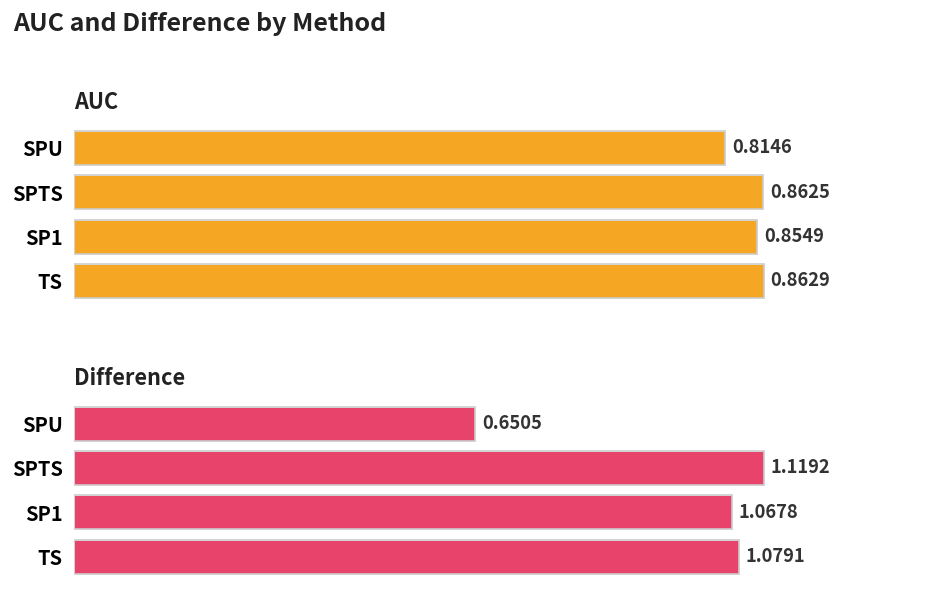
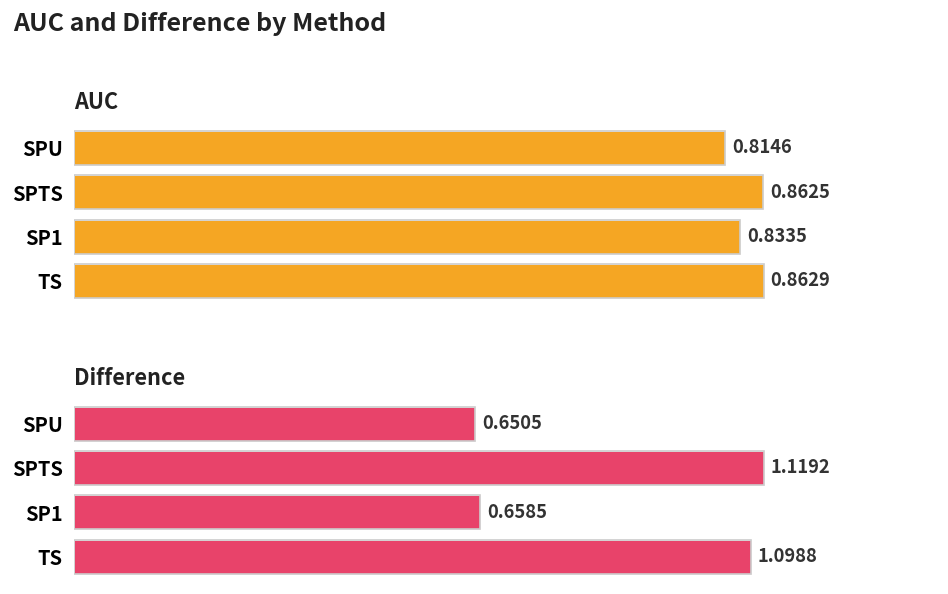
  {
    "AUC": {
      "SPU": 0.8146,
      "SPTS": 0.8625,
-     "SP1": 0.8549,
+     "SP1": 0.8335,
      "TS": 0.8629
    },
    "Difference": {
      "SPU": 0.6505,
      "SPTS": 1.1192,
-     "SP1": 1.0678,
-     "TS": 1.0791
+     "SP1": 0.6585,
+     "TS": 1.0988
    }
  }
